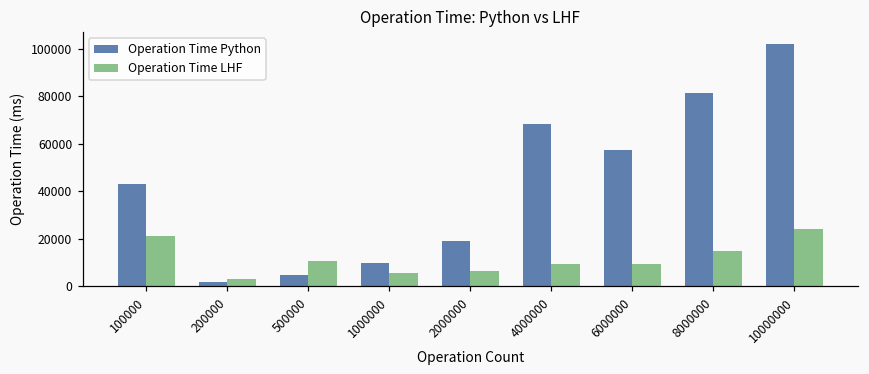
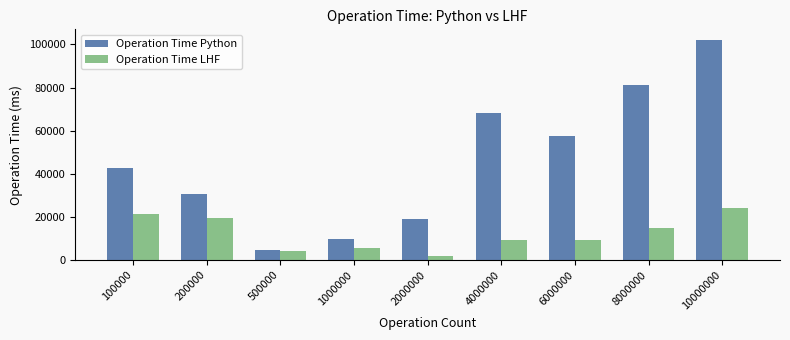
  {
    "Operation Time Python": {
      "100000": 43000,
-     "200000": 2000,
+     "200000": 31000,
      "500000": 5000,
      "1000000": 10000,
      "2000000": 19000,
      "4000000": 68000,
      "6000000": 57000,
      "8000000": 81000,
      "10000000": 102000
    },
    "Operation Time LHF": {
      "100000": 21000,
-     "200000": 3000,
-     "500000": 10000,
+     "200000": 19000,
+     "500000": 4000,
      "1000000": 6000,
-     "2000000": 6000,
+     "2000000": 2000,
      "4000000": 9000,
      "6000000": 9000,
      "8000000": 15000,
      "10000000": 24000
    }
  }
